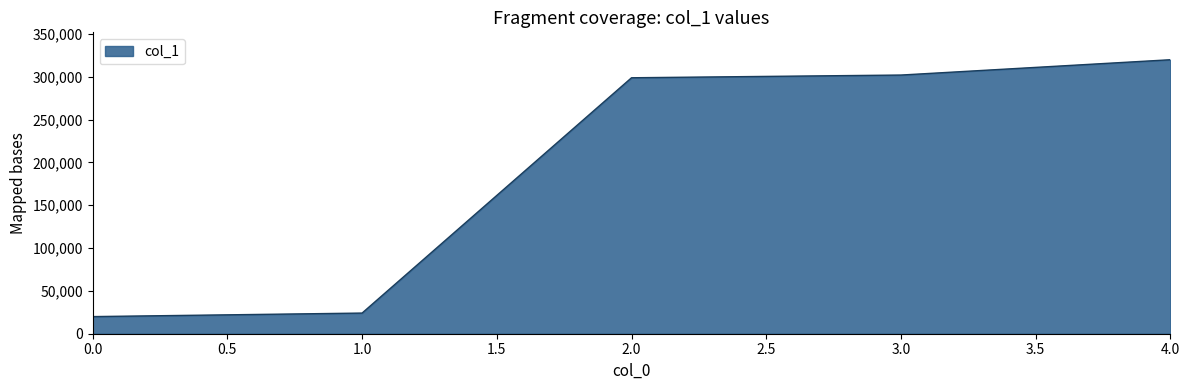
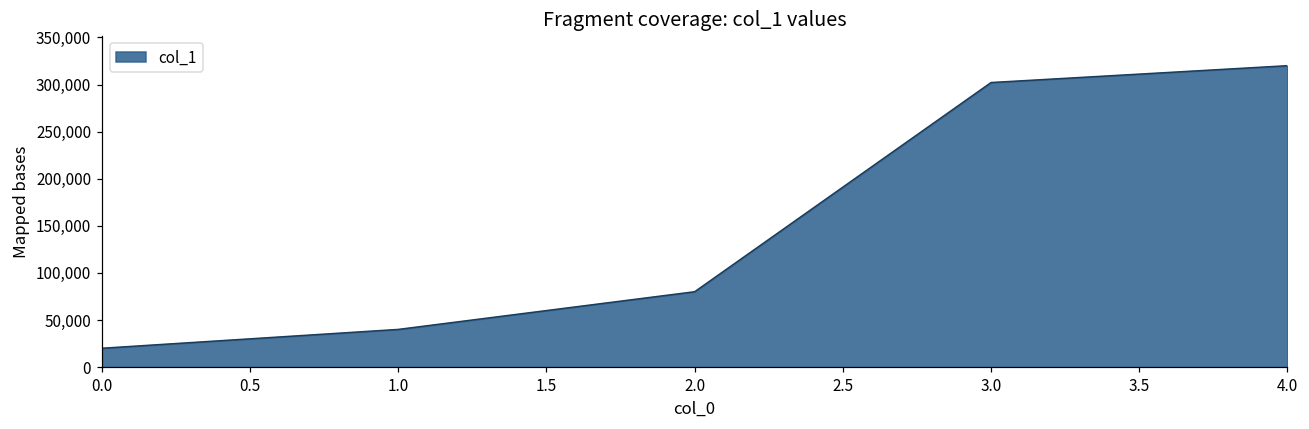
  {
    "0.0": "20,000",
-   "1.0": "20,000",
-   "2.0": "300,000",
+   "1.0": "40,000",
+   "2.0": "80,000",
    "3.0": "300,000",
    "4.0": "320,000"
  }
